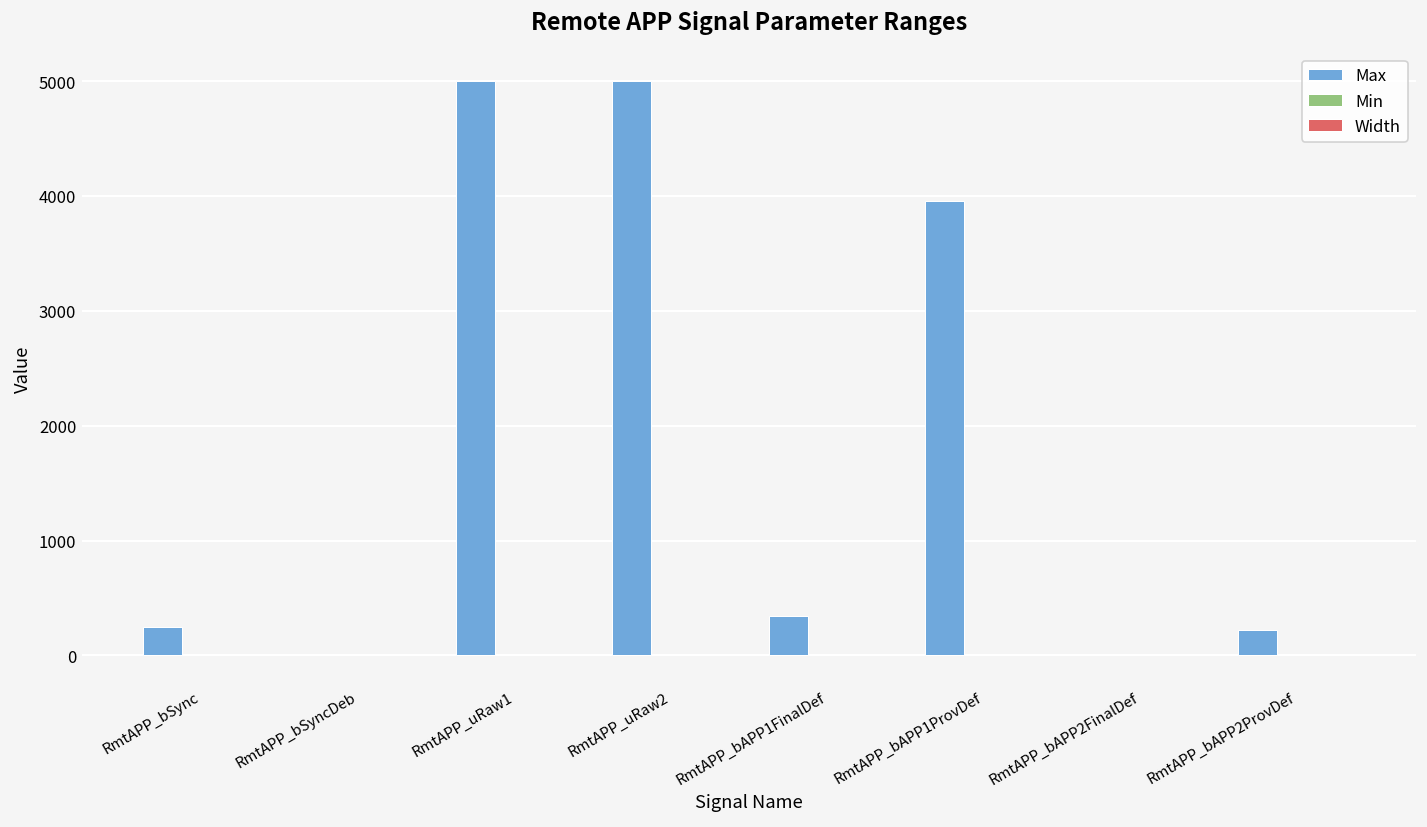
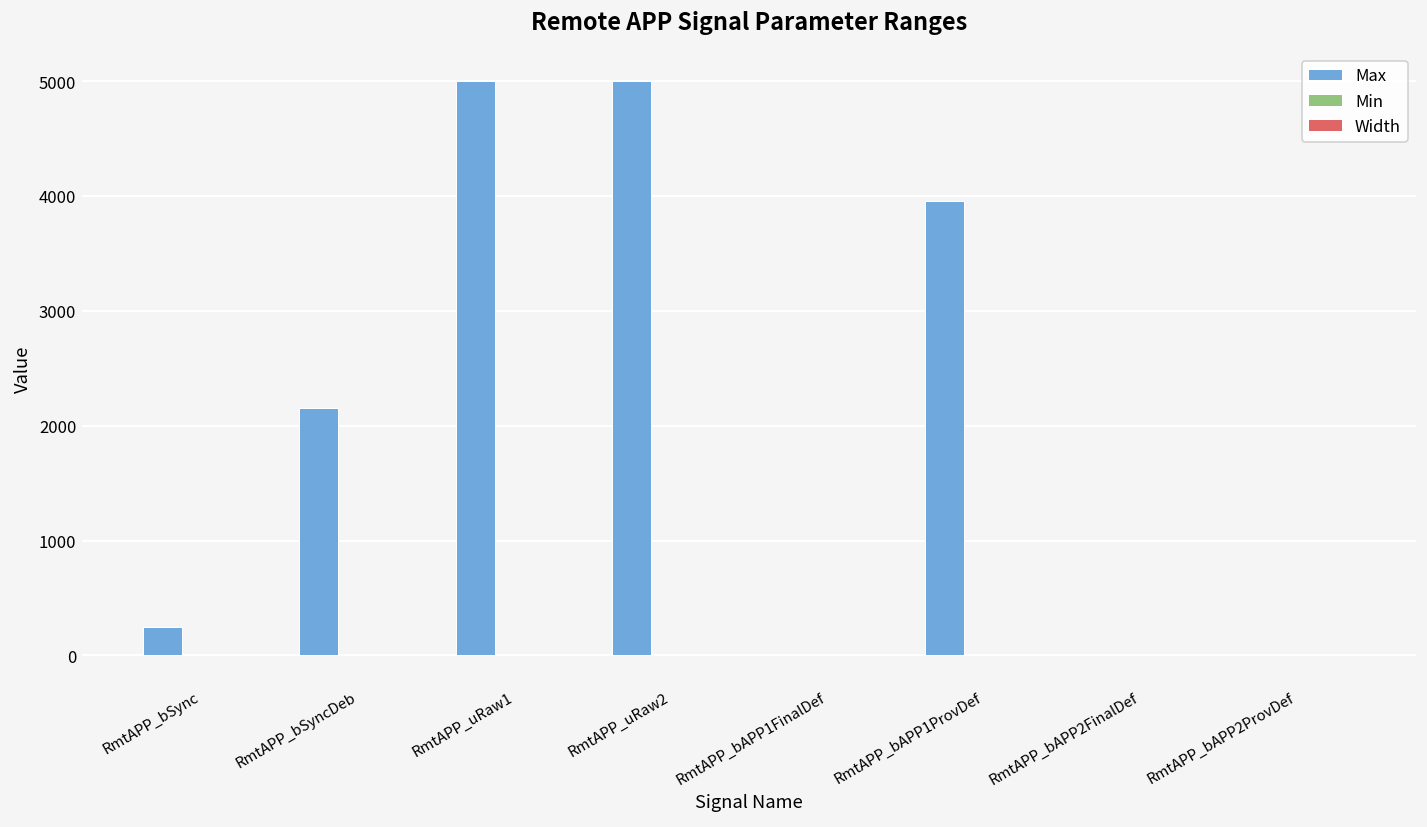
  {
    "Max": {
      "RmtAPP_bSync": 200,
-     "RmtAPP_bSyncDeb": 0,
+     "RmtAPP_bSyncDeb": 2200,
      "RmtAPP_uRaw1": 5000,
      "RmtAPP_uRaw2": 5000,
-     "RmtAPP_bAPP1FinalDef": 300,
+     "RmtAPP_bAPP1FinalDef": 0,
      "RmtAPP_bAPP1ProvDef": 4000,
-     "RmtAPP_bAPP2ProvDef": 200
+     "RmtAPP_bAPP2ProvDef": 0
    },
    "Min": {
      "RmtAPP_bSync": 0,
      "RmtAPP_bSyncDeb": 0,
      "RmtAPP_uRaw1": 0,
      "RmtAPP_uRaw2": 0,
      "RmtAPP_bAPP1FinalDef": 0,
      "RmtAPP_bAPP1ProvDef": 0,
      "RmtAPP_bAPP2FinalDef": 0,
      "RmtAPP_bAPP2ProvDef": 0
    }
  }
